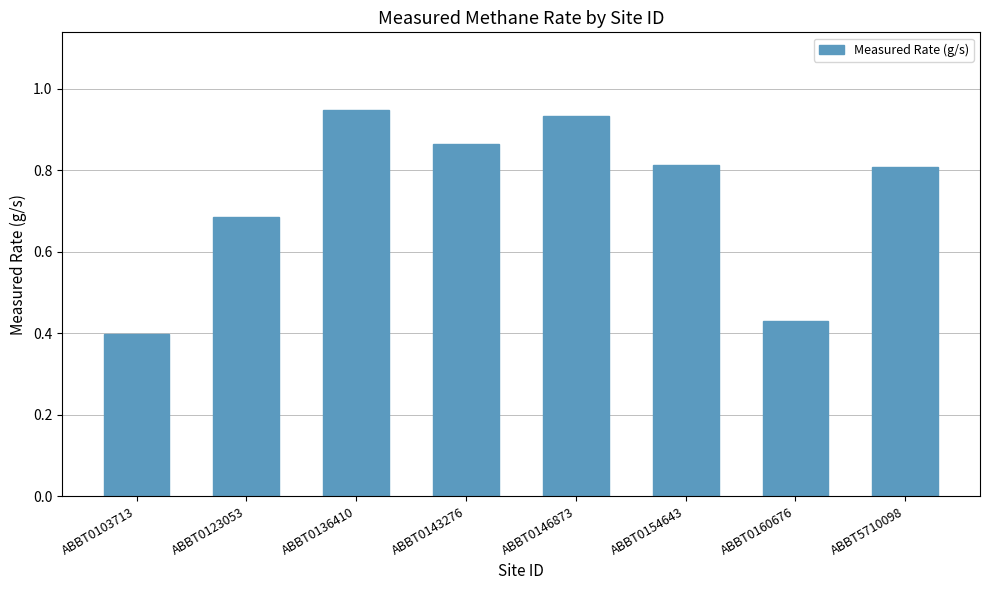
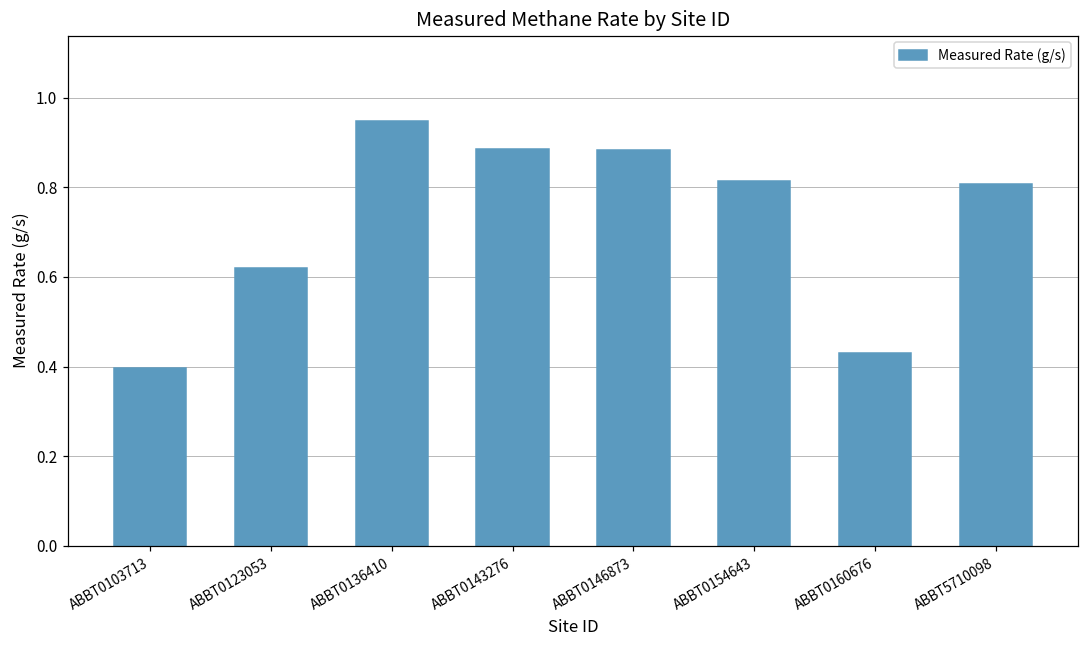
  {
    "ABBT0103713": 0.40,
-   "ABBT0123053": 0.69,
+   "ABBT0123053": 0.62,
    "ABBT0136410": 0.95,
-   "ABBT0143276": 0.86,
-   "ABBT0146873": 0.93,
+   "ABBT0143276": 0.89,
+   "ABBT0146873": 0.88,
    "ABBT0154643": 0.81,
    "ABBT0160676": 0.43,
    "ABBT5710098": 0.81
  }
